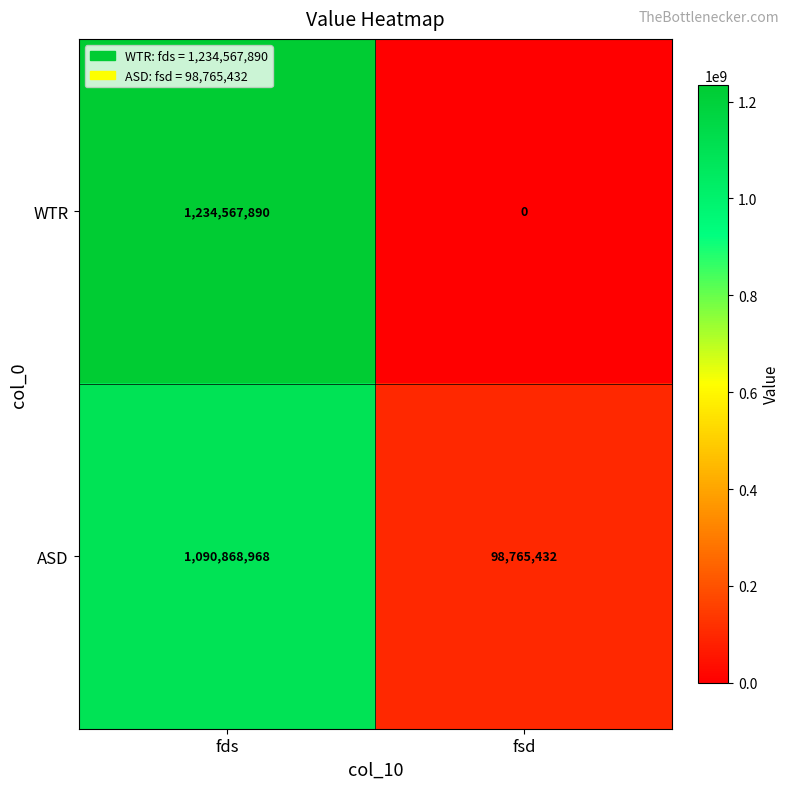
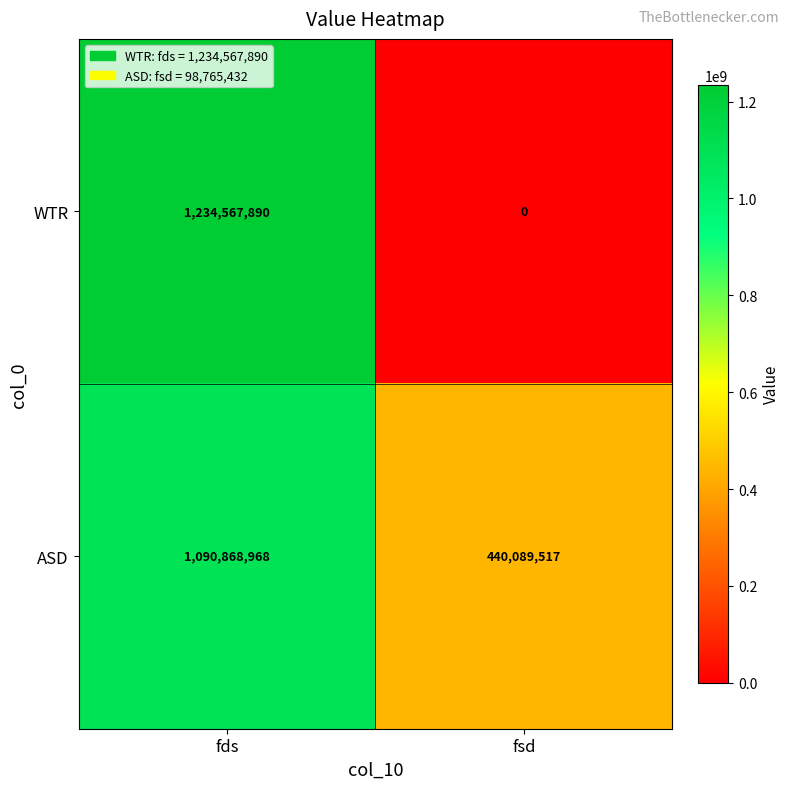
  {
    "WTR": {
      "fds": "1,234,567,890",
      "fsd": "0"
    },
    "ASD": {
      "fds": "1,090,868,968",
-     "fsd": "98,765,432"
+     "fsd": "440,089,517"
    }
  }
